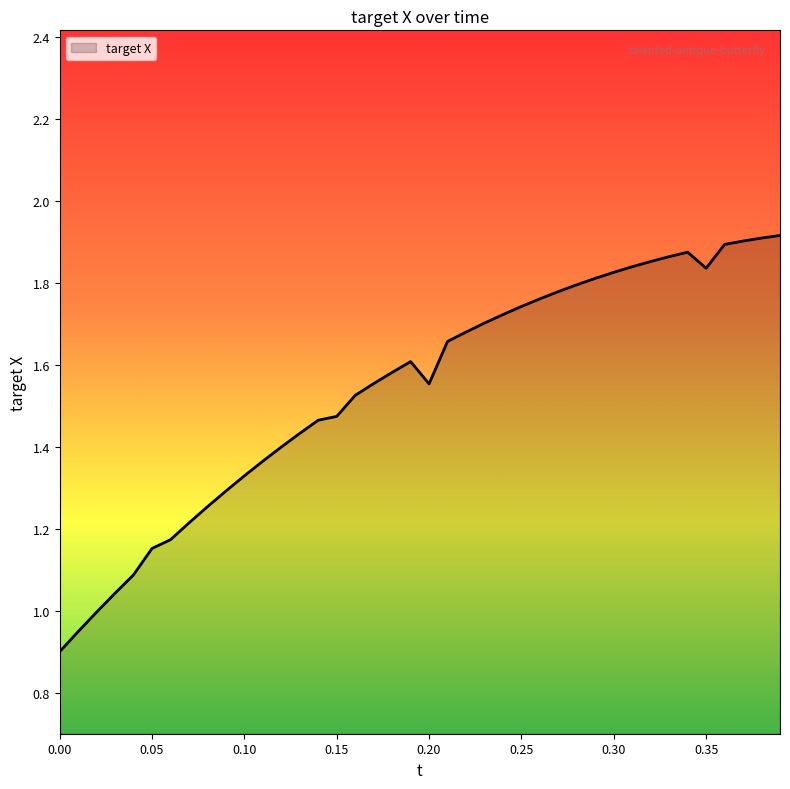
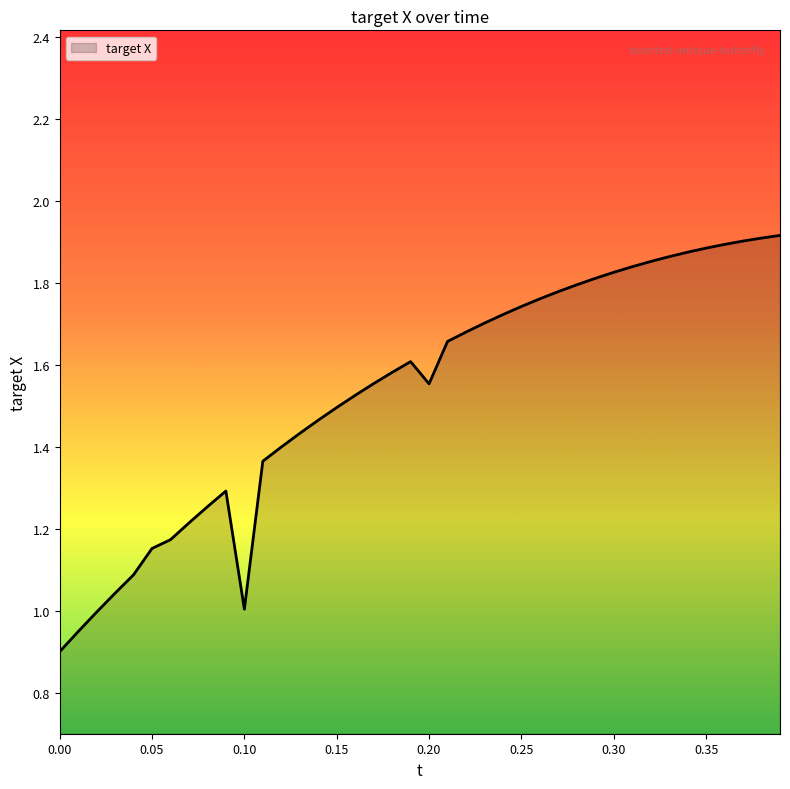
  {
    "0.00": 0.90,
    "0.05": 1.15,
-   "0.10": 1.33,
-   "0.15": 1.48,
+   "0.10": 1.01,
+   "0.15": 1.50,
    "0.20": 1.55,
    "0.25": 1.74,
    "0.30": 1.83,
-   "0.35": 1.84
+   "0.35": 1.89
  }
